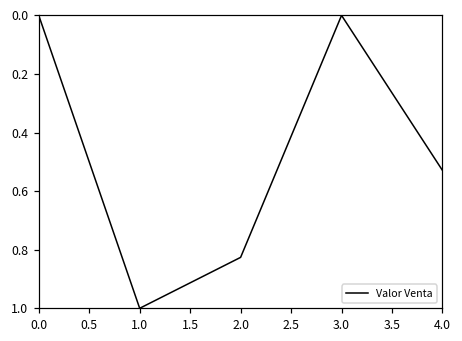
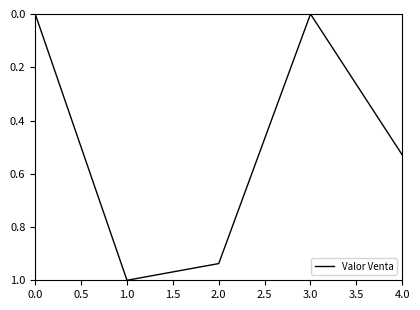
  {
    "0.0": 0.00,
    "1.0": 1.00,
-   "2.0": 0.83,
+   "2.0": 0.94,
    "3.0": 0.00,
    "4.0": 0.53
  }
